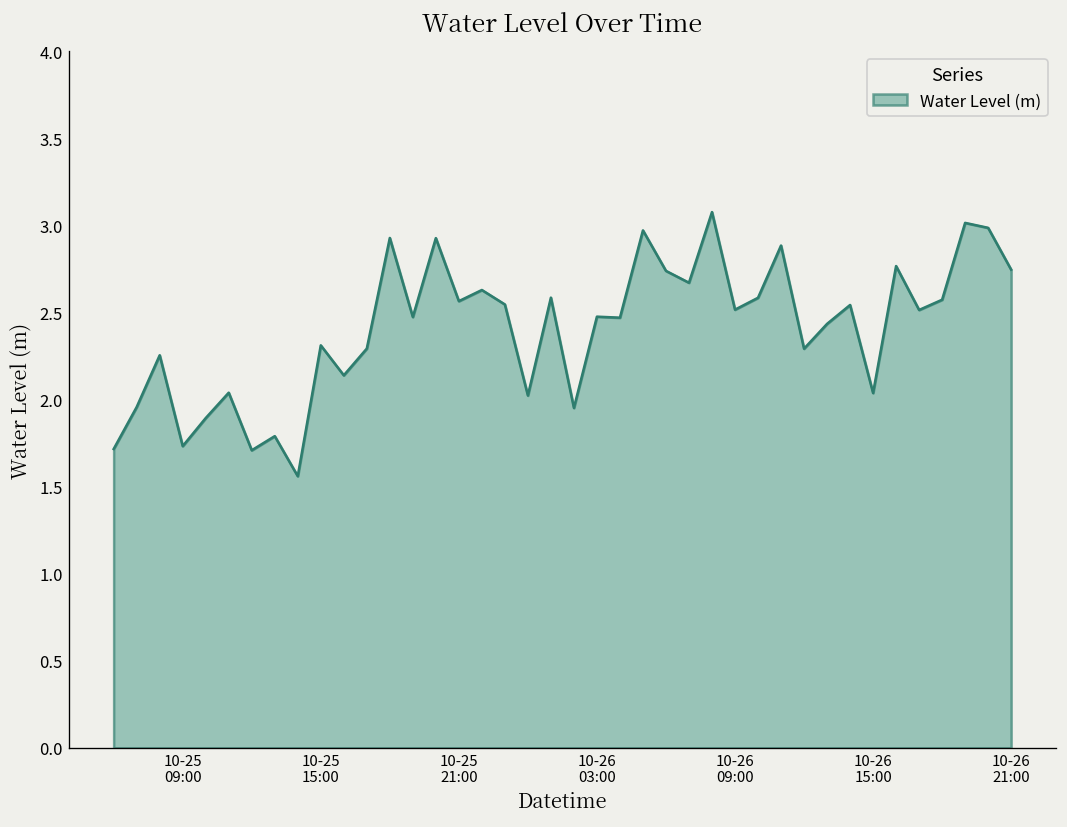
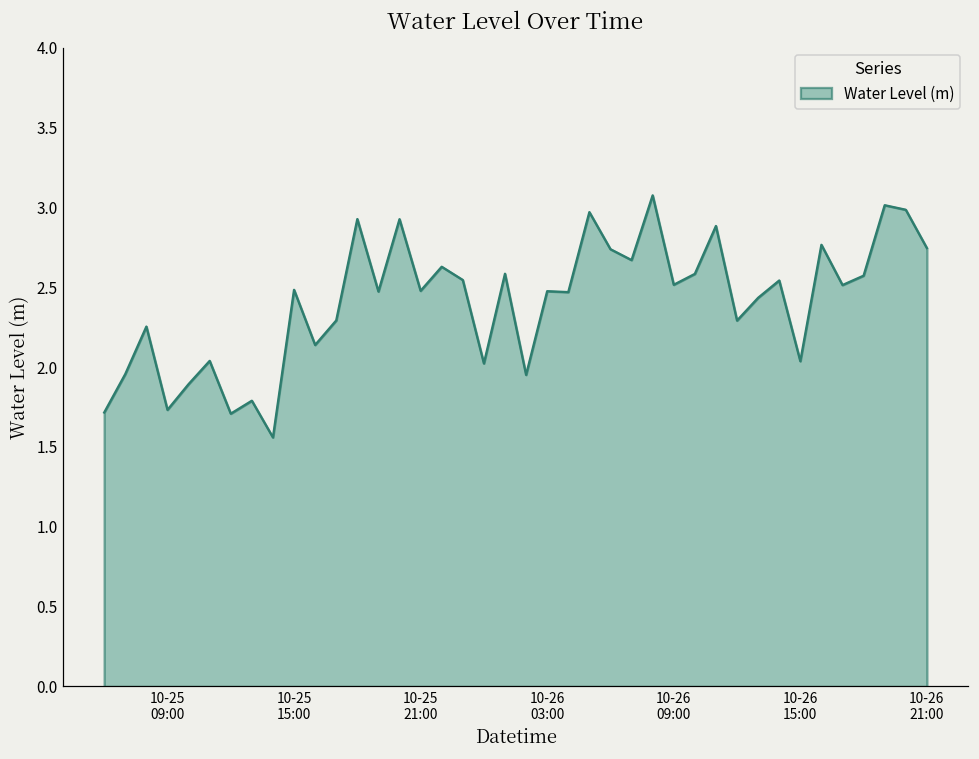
  {
    "10-25 09:00": 1.73,
-   "10-25 15:00": 2.31,
-   "10-25 21:00": 2.56,
+   "10-25 15:00": 2.48,
+   "10-25 21:00": 2.48,
    "10-26 03:00": 2.48,
    "10-26 09:00": 2.52,
    "10-26 15:00": 2.04,
    "10-26 21:00": 2.75
  }
